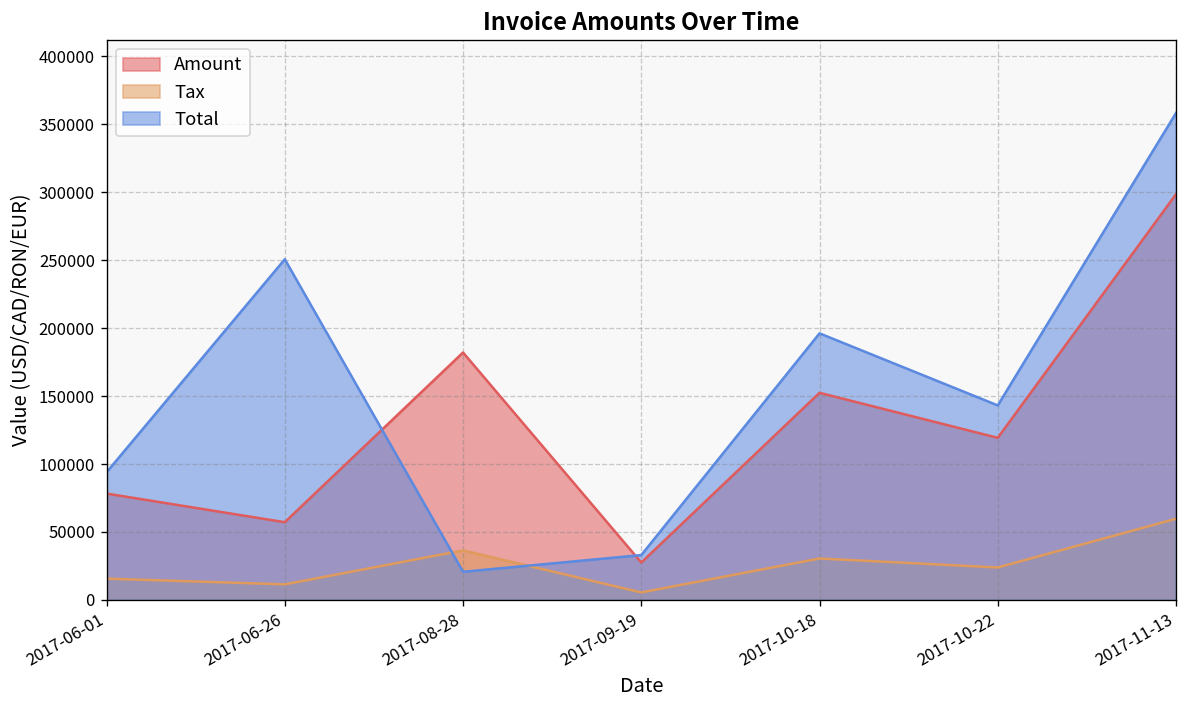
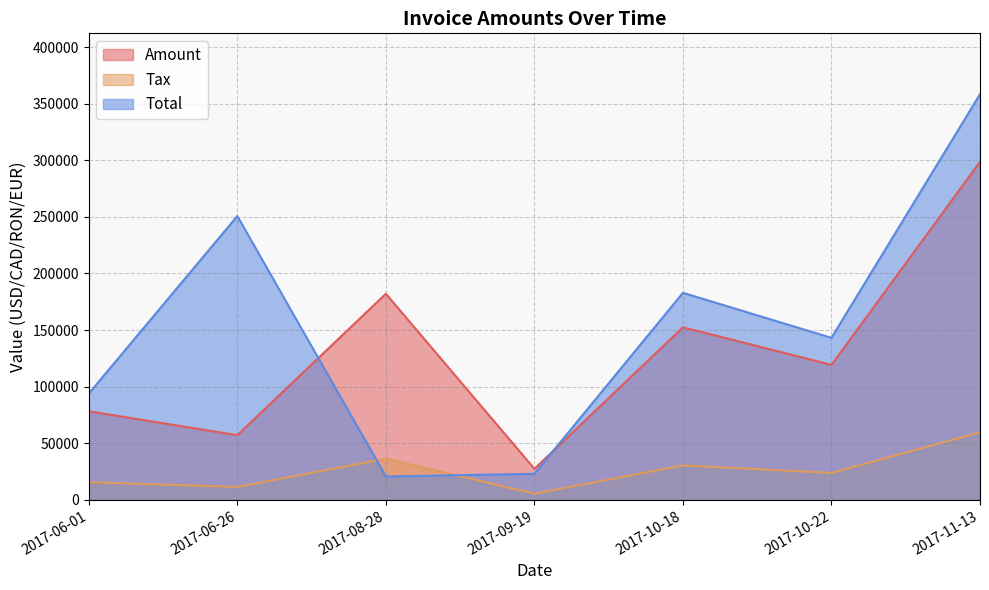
  {
    "Total": {
      "2017-06-01": 94000,
      "2017-06-26": 251000,
      "2017-08-28": 21000,
-     "2017-09-19": 33000,
-     "2017-10-18": 196000,
+     "2017-09-19": 23000,
+     "2017-10-18": 183000,
      "2017-10-22": 143000,
      "2017-11-13": 358000
    }
  }
